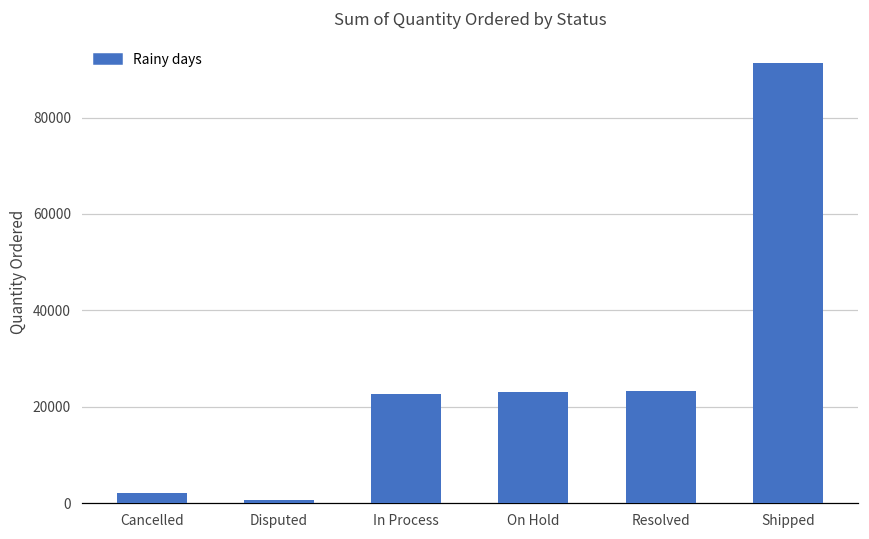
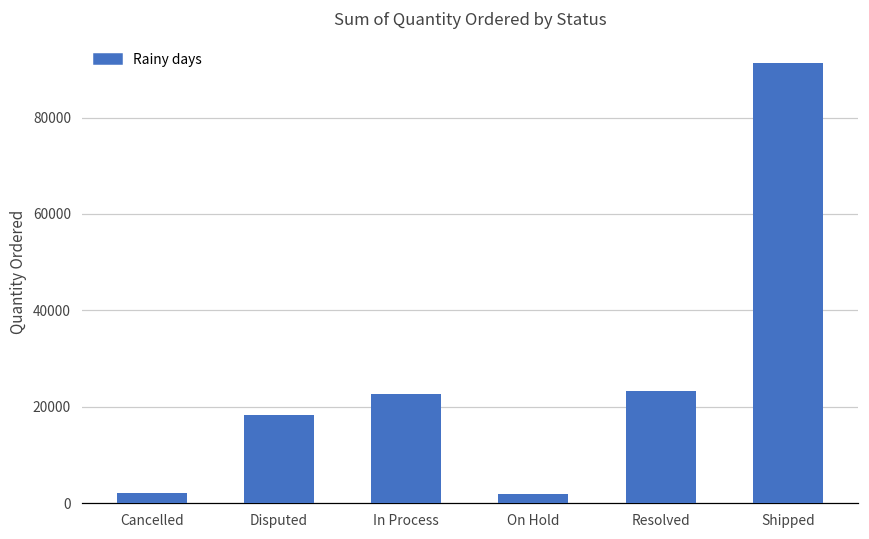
  {
    "Cancelled": 2000,
-   "Disputed": 1000,
+   "Disputed": 18000,
    "In Process": 23000,
-   "On Hold": 23000,
+   "On Hold": 2000,
    "Resolved": 23000,
    "Shipped": 91000
  }
